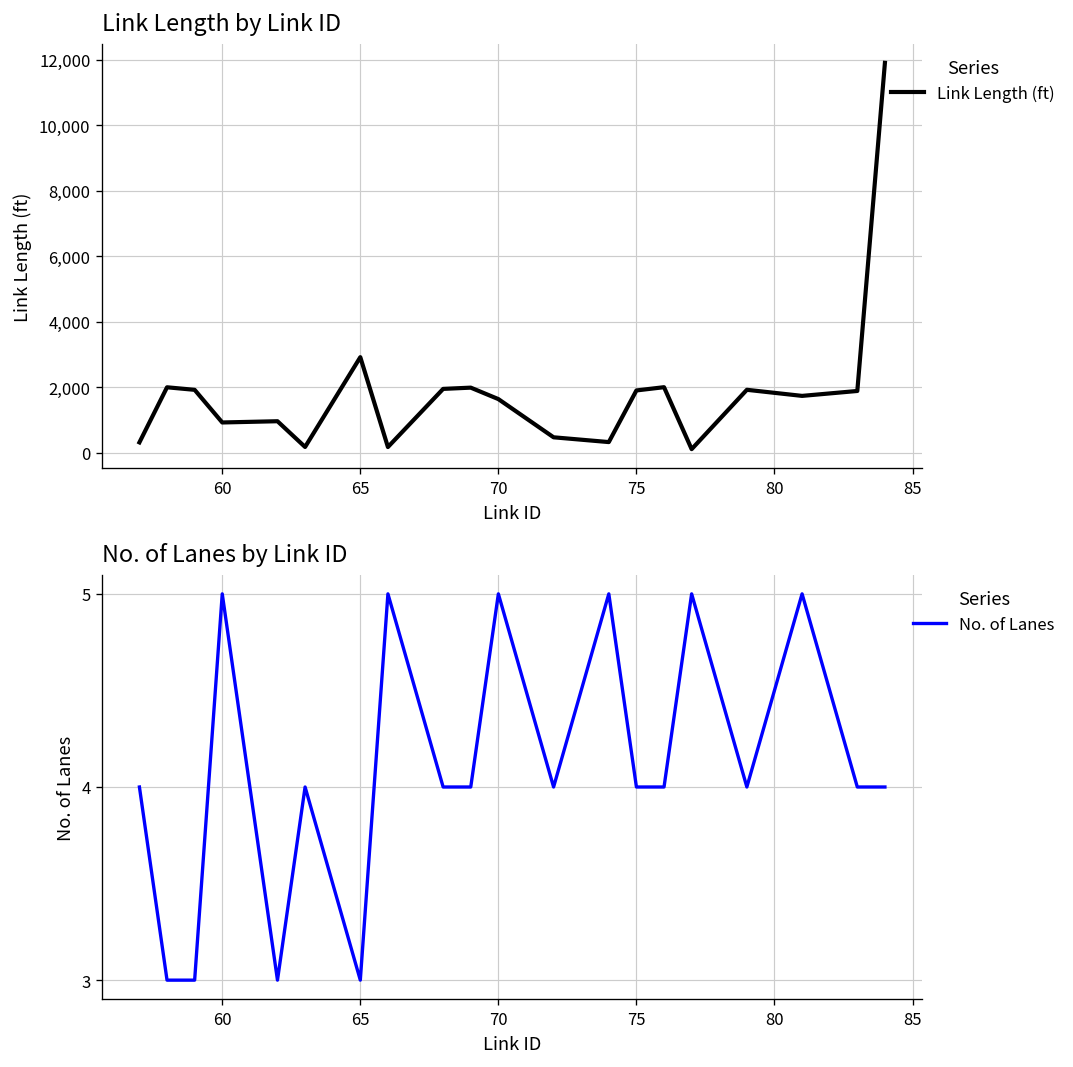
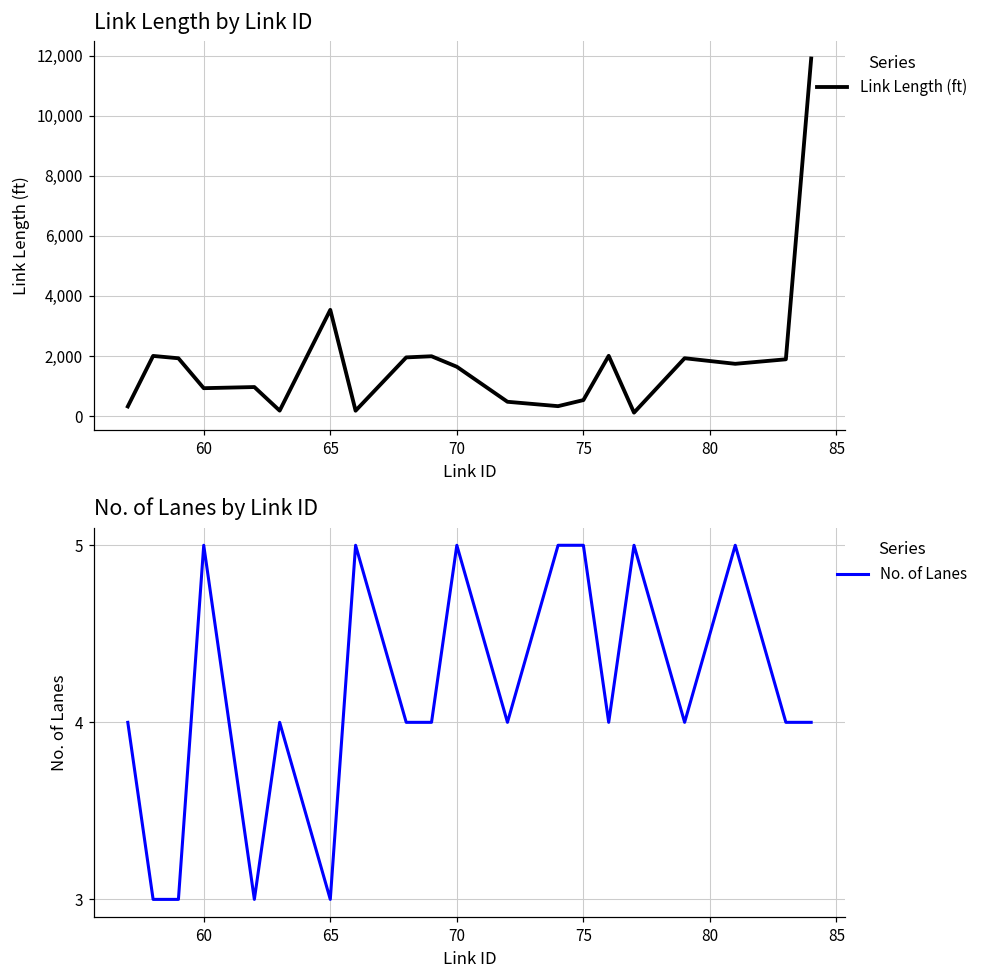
  {
    "Link Length by Link ID": {
      "60": "900",
-     "65": "2,900",
+     "65": "3,500",
      "70": "1,600",
-     "75": "1,900"
+     "75": "500"
    },
    "No. of Lanes by Link ID": {
      "60": "5",
      "65": "3",
      "70": "5",
-     "75": "4"
+     "75": "5"
    }
  }
